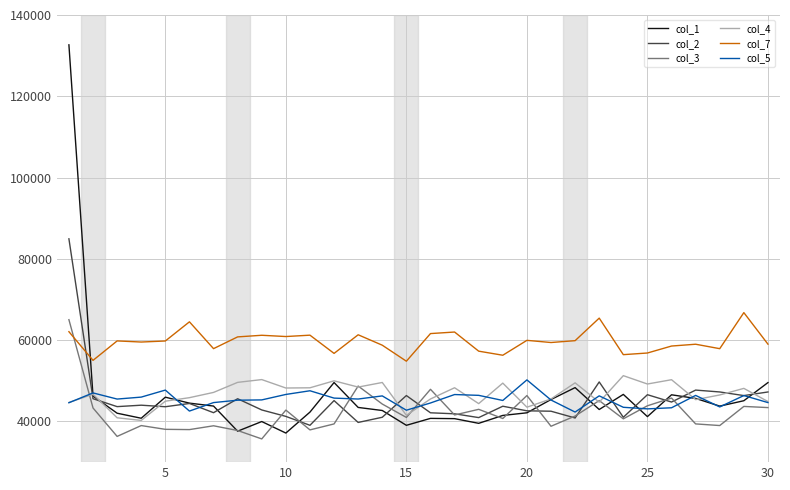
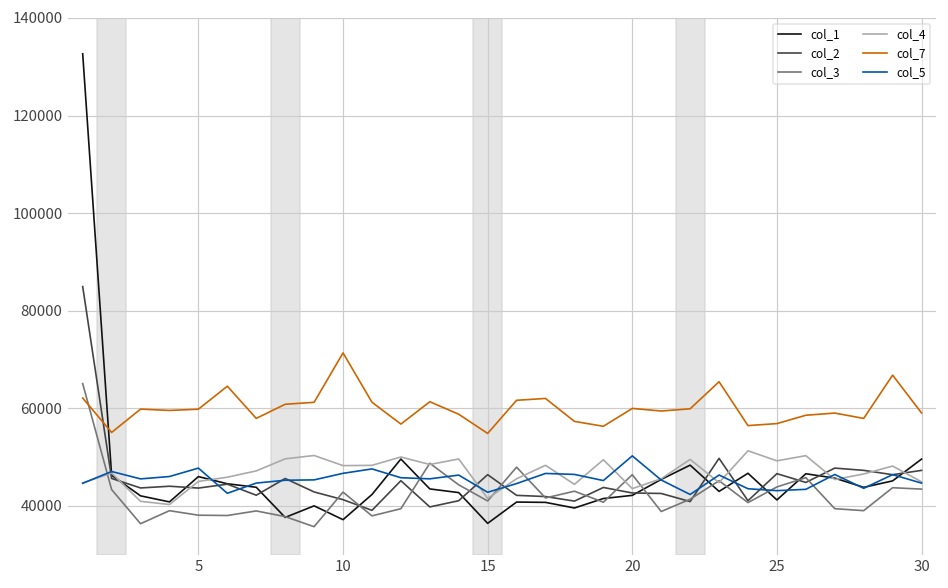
  {
    "col_1": {
      "5": 46000,
      "10": 37000,
-     "15": 39000,
+     "15": 36000,
      "25": 41000,
      "30": 50000
    },
    "col_2": {
      "5": 44000,
      "10": 41000,
      "15": 46000,
      "25": 47000,
      "30": 47000
    },
    "col_3": {
      "5": 38000,
      "10": 43000,
      "20": 46000,
      "25": 44000,
      "30": 43000
    },
    "col_4": {
      "5": 45000,
      "10": 48000,
      "20": 44000,
      "25": 49000
    },
    "col_7": {
      "5": 60000,
-     "10": 61000,
+     "10": 71000,
      "15": 55000,
      "20": 60000,
      "25": 57000,
      "30": 59000
    },
    "col_5": {
      "5": 48000,
      "10": 47000,
      "15": 43000,
      "20": 50000,
      "25": 43000
    }
  }
